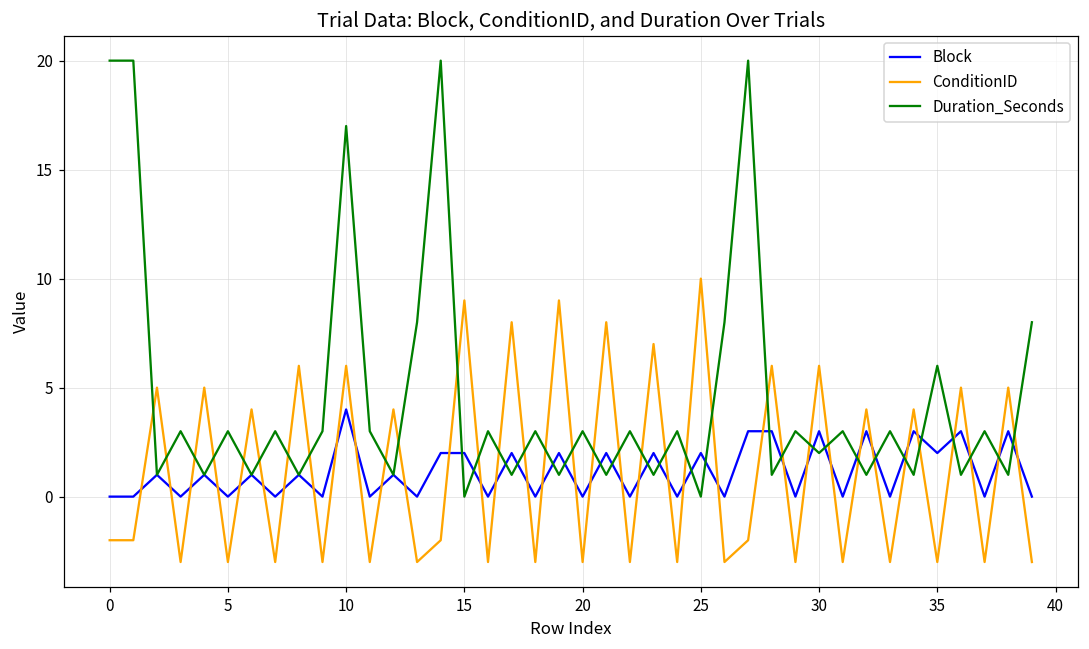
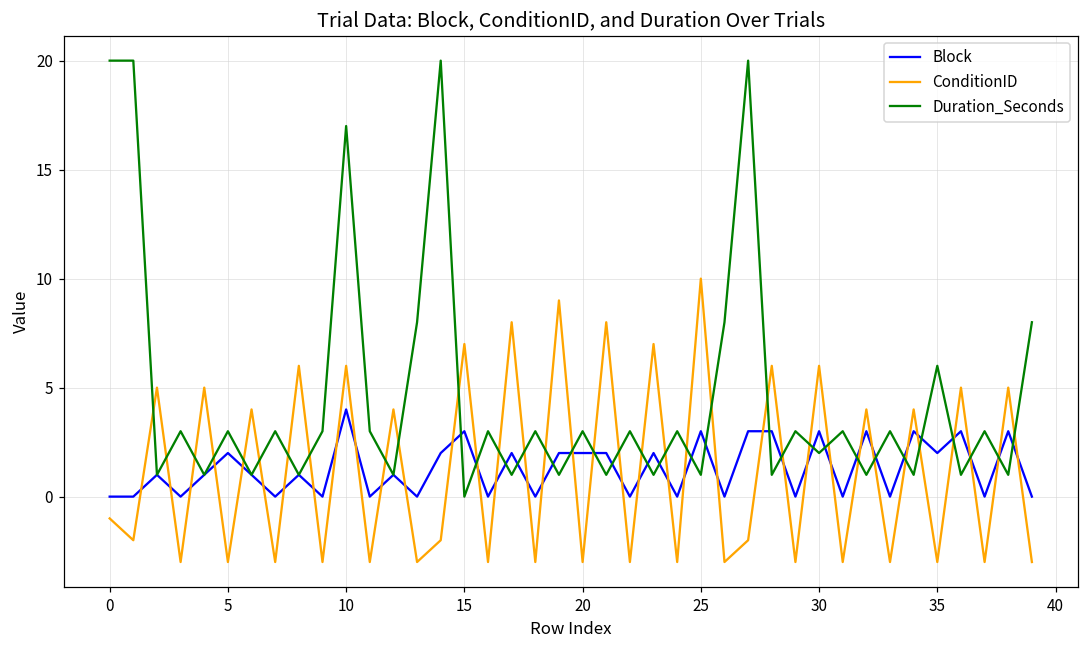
  {
    "Block": {
      "0": 0,
-     "5": 0,
+     "5": 2,
      "10": 4,
-     "15": 2,
-     "20": 0,
-     "25": 2,
+     "15": 3,
+     "20": 2,
+     "25": 3,
      "30": 3,
      "35": 2
    },
    "ConditionID": {
-     "0": -2,
+     "0": -1,
      "5": -3,
      "10": 6,
-     "15": 9,
+     "15": 7,
      "20": -3,
      "25": 10,
      "30": 6,
      "35": -3
    },
    "Duration_Seconds": {
      "0": 20,
      "5": 3,
      "10": 17,
      "15": 0,
      "20": 3,
-     "25": 0,
+     "25": 1,
      "30": 2,
      "35": 6
    }
  }
